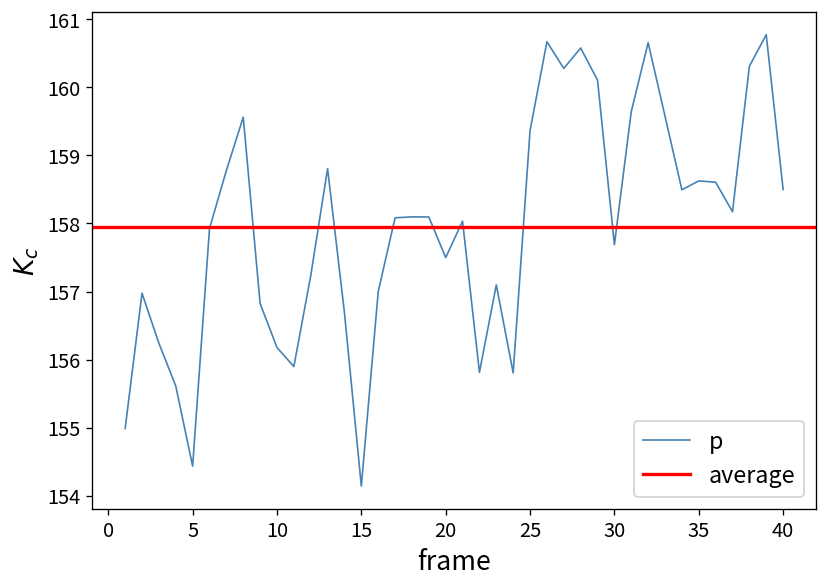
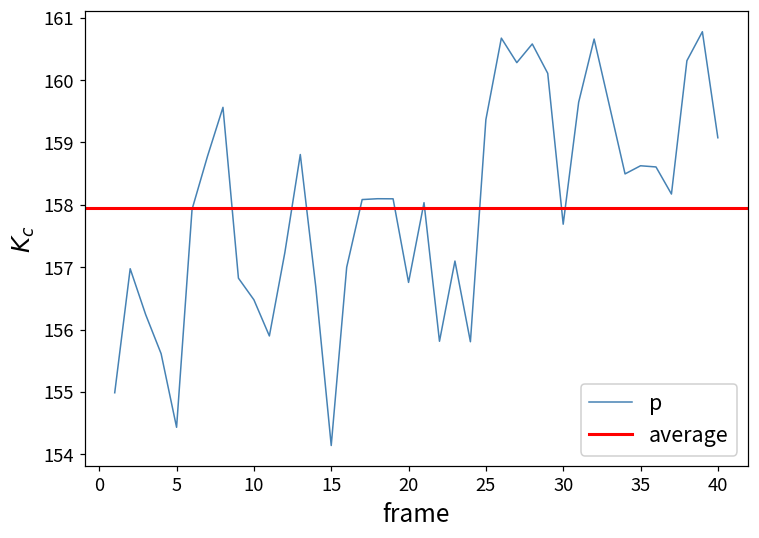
  {
    "5": 154.4,
-   "10": 156.2,
+   "10": 156.5,
    "15": 154.1,
-   "20": 157.5,
+   "20": 156.8,
    "25": 159.4,
    "30": 157.7,
    "35": 158.6,
-   "40": 158.5
+   "40": 159.1
  }
